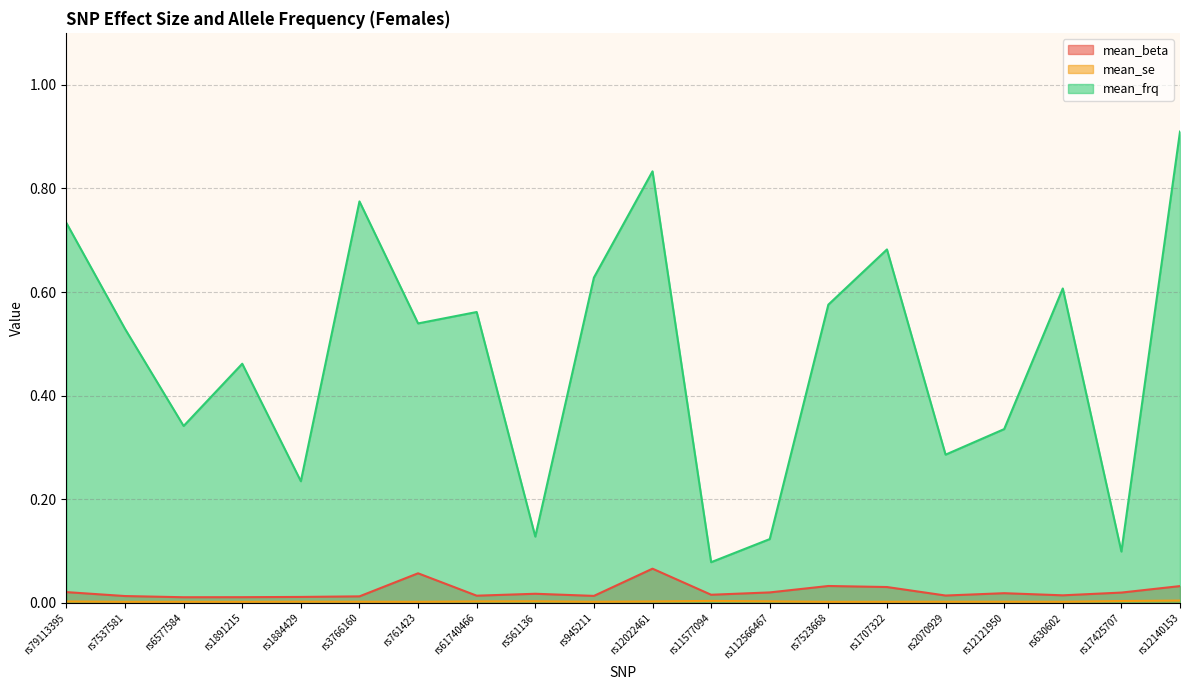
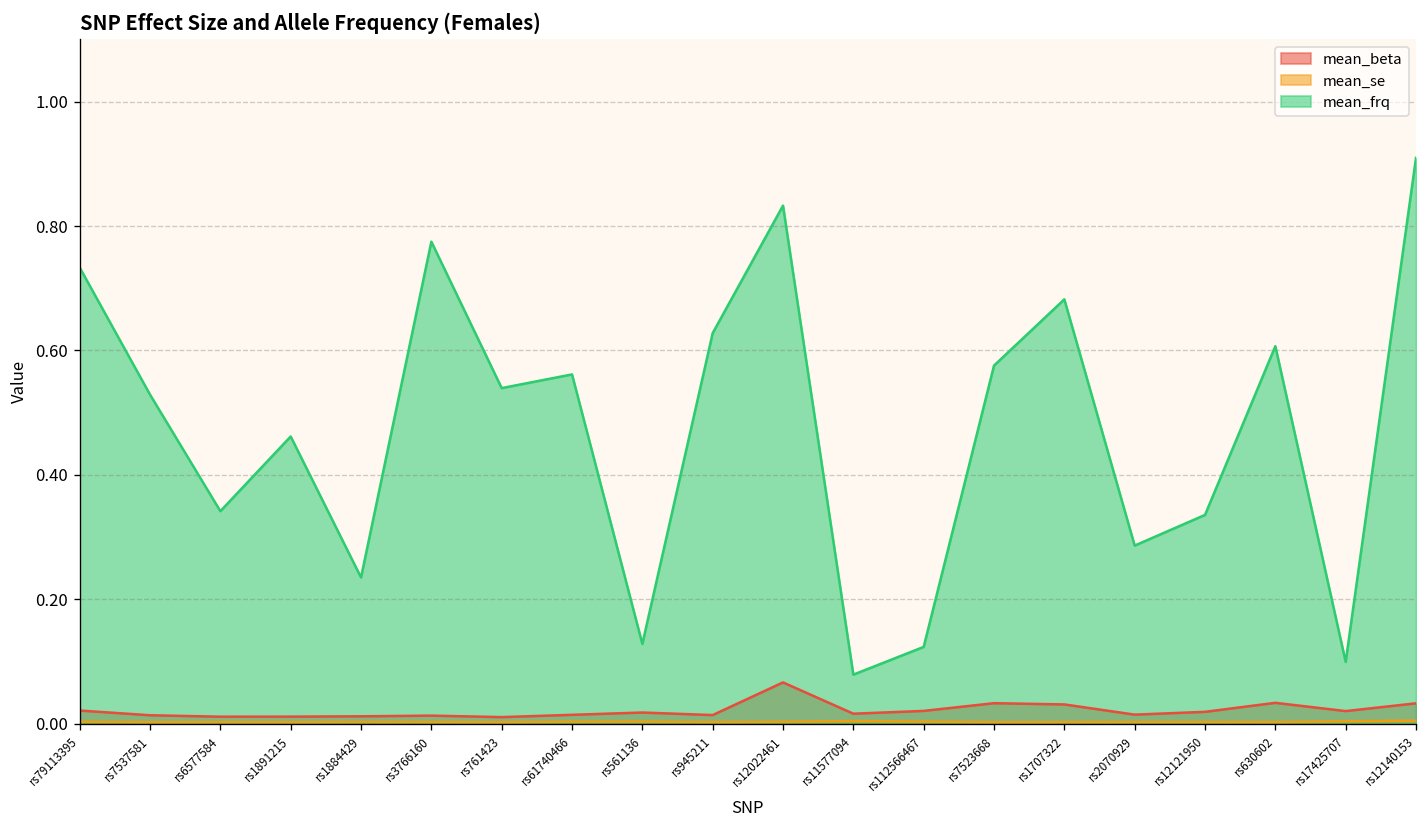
  {
    "mean_beta": {
      "rs79113395": 0.02,
      "rs7537581": 0.01,
      "rs6577584": 0.01,
      "rs1891215": 0.01,
      "rs1884429": 0.01,
      "rs3766160": 0.01,
-     "rs761423": 0.06,
+     "rs761423": 0.01,
      "rs61740466": 0.01,
      "rs561136": 0.02,
      "rs945211": 0.01,
      "rs12022461": 0.07,
      "rs11577094": 0.02,
      "rs112566467": 0.02,
      "rs7523668": 0.03,
      "rs1707322": 0.03,
      "rs2070929": 0.01,
      "rs12121950": 0.02,
-     "rs630602": 0.01,
+     "rs630602": 0.03,
      "rs17425707": 0.02,
      "rs12140153": 0.03
    },
    "mean_se": {
      "rs79113395": 0.00,
      "rs7537581": 0.00,
      "rs6577584": 0.00,
      "rs1891215": 0.00,
      "rs1884429": 0.00,
      "rs3766160": 0.00,
      "rs761423": 0.00,
      "rs61740466": 0.00,
      "rs561136": 0.00,
      "rs945211": 0.00,
      "rs12022461": 0.00,
      "rs11577094": 0.00,
      "rs112566467": 0.00,
      "rs7523668": 0.00,
      "rs1707322": 0.00,
      "rs2070929": 0.00,
      "rs12121950": 0.00,
      "rs630602": 0.00,
      "rs17425707": 0.00,
      "rs12140153": 0.00
    },
    "mean_frq": {
      "rs79113395": 0.73,
      "rs7537581": 0.53,
      "rs6577584": 0.34,
      "rs1891215": 0.46,
      "rs1884429": 0.23,
      "rs3766160": 0.77,
      "rs761423": 0.54,
      "rs61740466": 0.56,
      "rs561136": 0.13,
      "rs945211": 0.63,
      "rs12022461": 0.83,
      "rs11577094": 0.08,
      "rs112566467": 0.12,
      "rs7523668": 0.58,
      "rs1707322": 0.68,
      "rs2070929": 0.29,
      "rs12121950": 0.34,
      "rs630602": 0.61,
      "rs17425707": 0.10,
      "rs12140153": 0.91
    }
  }
